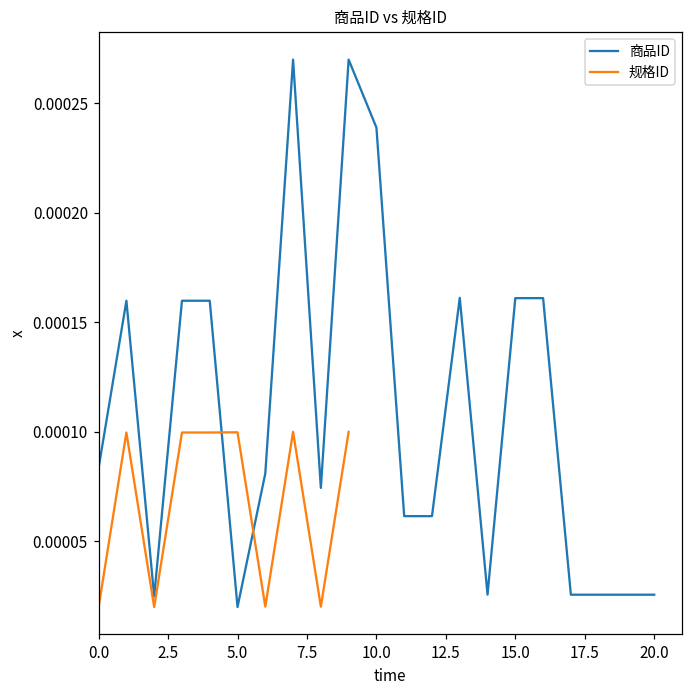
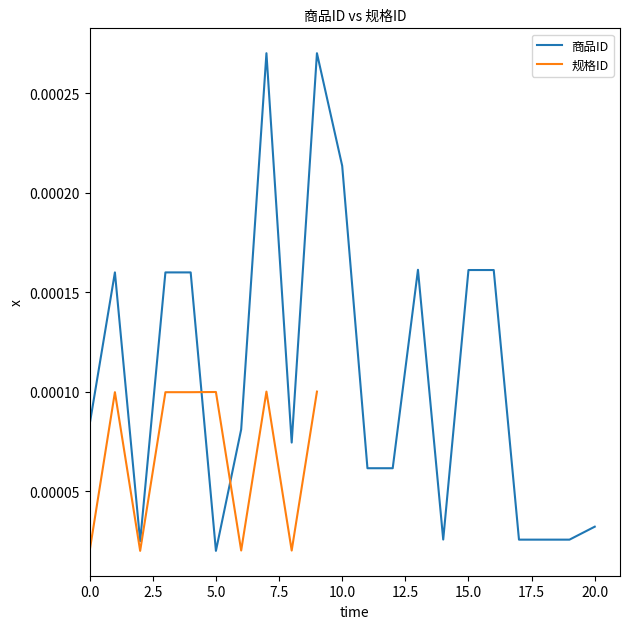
  {
    "商品ID": {
      "0.0": 0.000084,
      "5.0": 0.000020,
-     "10.0": 0.000239,
+     "10.0": 0.000213,
      "15.0": 0.000161,
-     "20.0": 0.000026
+     "20.0": 0.000032
    },
    "规格ID": {
      "0.0": 0.000020,
      "5.0": 0.000100
    }
  }
